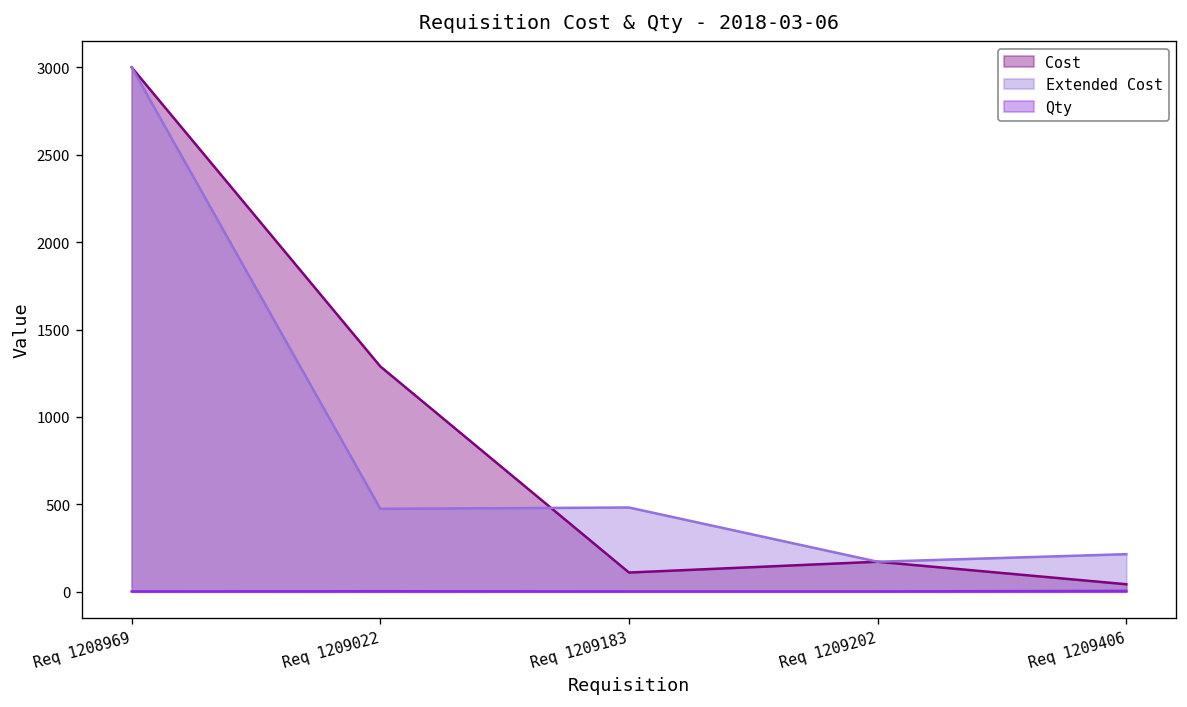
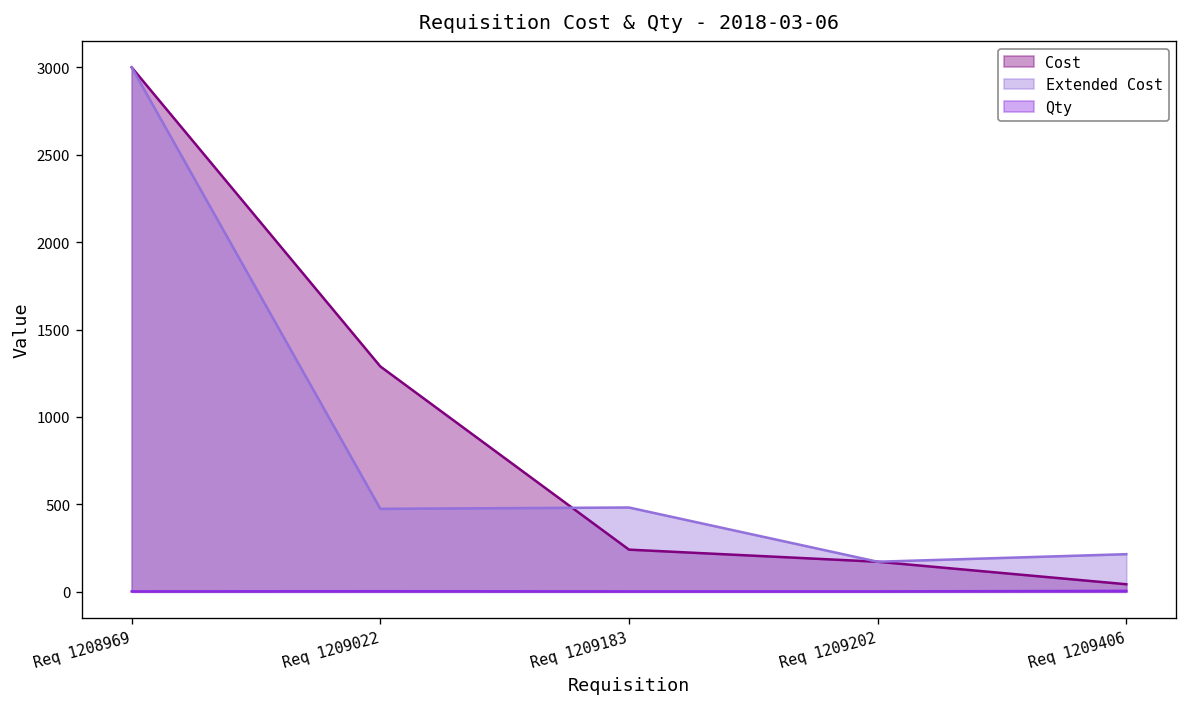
  {
    "Cost": {
      "Req 1209022": 1290,
-     "Req 1209183": 110,
+     "Req 1209183": 240,
      "Req 1209406": 40
    }
  }
